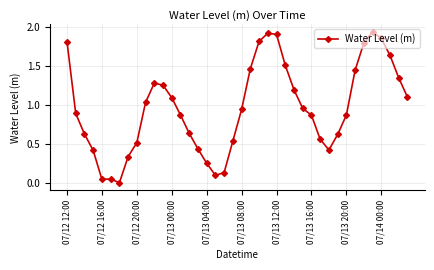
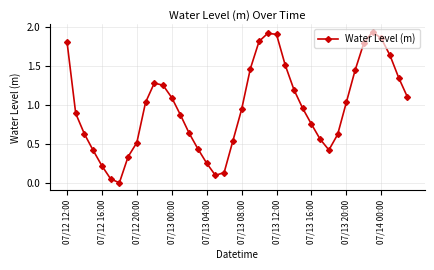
  {
    "07/12 12:00": 1.8,
-   "07/12 16:00": 0.0,
+   "07/12 16:00": 0.2,
    "07/12 20:00": 0.5,
    "07/13 00:00": 1.1,
    "07/13 04:00": 0.3,
    "07/13 08:00": 0.9,
    "07/13 12:00": 1.9,
-   "07/13 16:00": 0.9,
-   "07/13 20:00": 0.9
+   "07/13 16:00": 0.8,
+   "07/13 20:00": 1.0
  }
